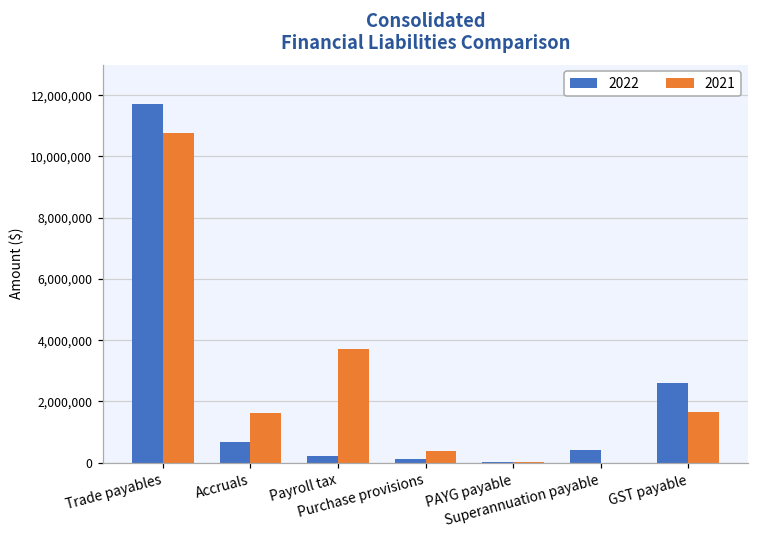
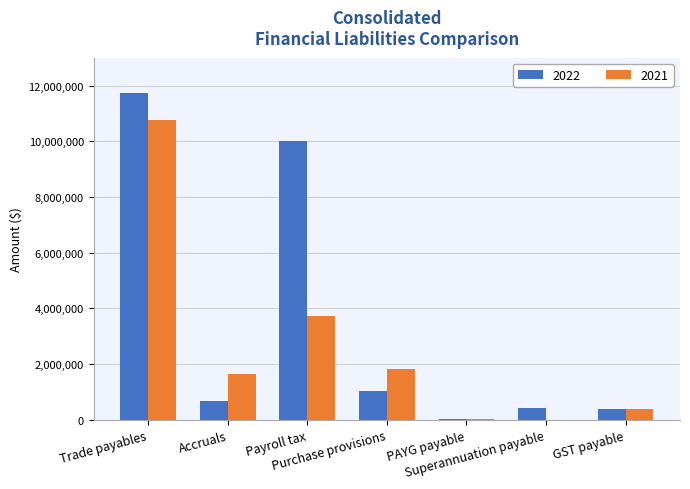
  {
    "2022": {
      "Trade payables": "11,700,000",
      "Accruals": "700,000",
-     "Payroll tax": "200,000",
-     "Purchase provisions": "100,000",
+     "Payroll tax": "10,000,000",
+     "Purchase provisions": "1,000,000",
      "Superannuation payable": "400,000",
-     "GST payable": "2,600,000"
+     "GST payable": "400,000"
    },
    "2021": {
      "Trade payables": "10,800,000",
      "Accruals": "1,600,000",
      "Payroll tax": "3,700,000",
-     "Purchase provisions": "400,000",
+     "Purchase provisions": "1,800,000",
      "Superannuation payable": "0",
-     "GST payable": "1,600,000"
+     "GST payable": "400,000"
    }
  }
